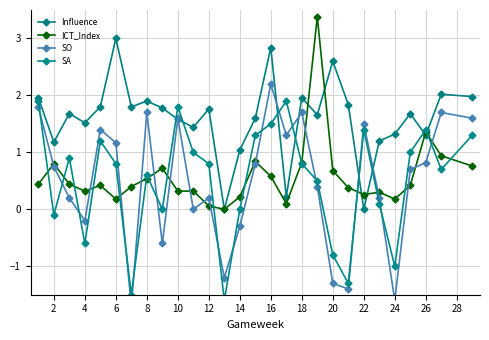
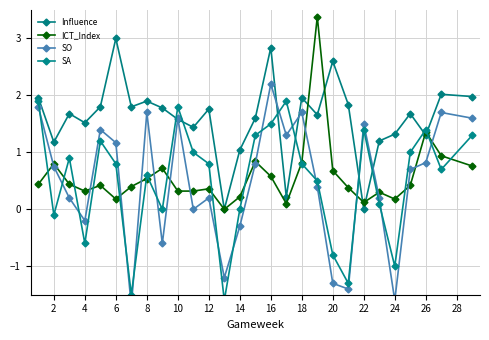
  {
    "ICT_Index": {
      "2": 0.8,
      "4": 0.3,
      "6": 0.2,
      "8": 0.5,
      "10": 0.3,
-     "12": 0.1,
+     "12": 0.4,
      "14": 0.2,
      "16": 0.6,
      "20": 0.7,
-     "22": 0.3,
+     "22": 0.1,
      "24": 0.2
    },
    "SO": {
      "2": 0.8,
      "4": -0.2,
      "6": 1.2,
      "8": 1.7,
      "12": 0.2,
      "14": -0.3,
      "16": 2.2,
      "18": 1.7,
      "20": -1.3,
      "22": 1.5,
      "26": 0.8
    }
  }
